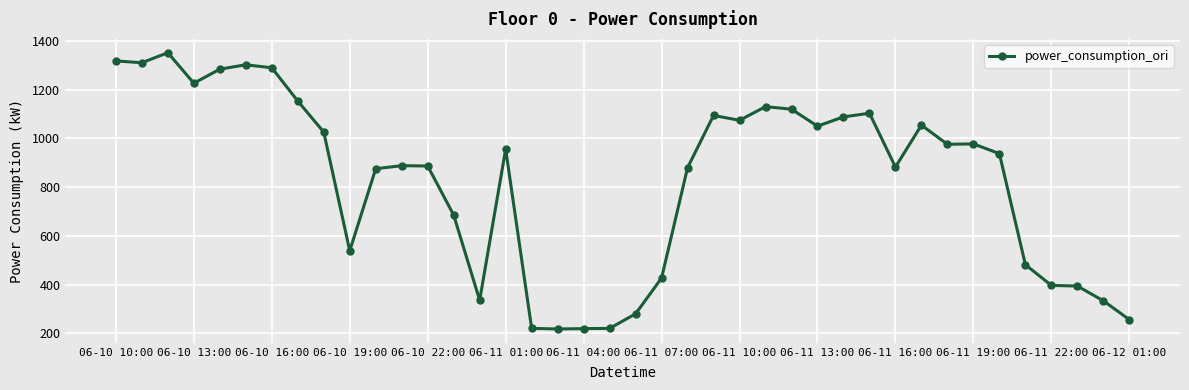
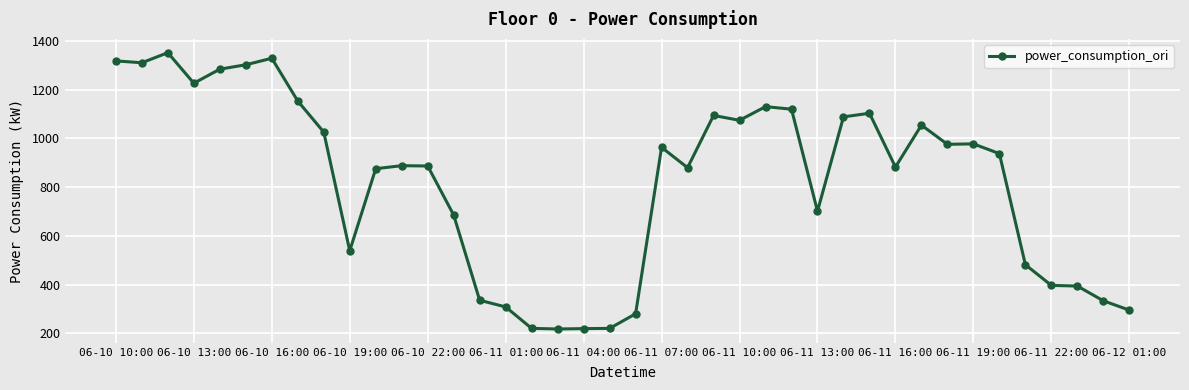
  {
    "06-10 10:00": 1320,
    "06-10 13:00": 1230,
-   "06-10 16:00": 1290,
+   "06-10 16:00": 1330,
    "06-10 19:00": 540,
    "06-10 22:00": 890,
-   "06-11 01:00": 960,
+   "06-11 01:00": 310,
    "06-11 04:00": 220,
-   "06-11 07:00": 430,
+   "06-11 07:00": 960,
    "06-11 10:00": 1070,
-   "06-11 13:00": 1050,
+   "06-11 13:00": 700,
    "06-11 16:00": 880,
    "06-11 19:00": 980,
    "06-11 22:00": 400,
-   "06-12 01:00": 260
+   "06-12 01:00": 300
  }
